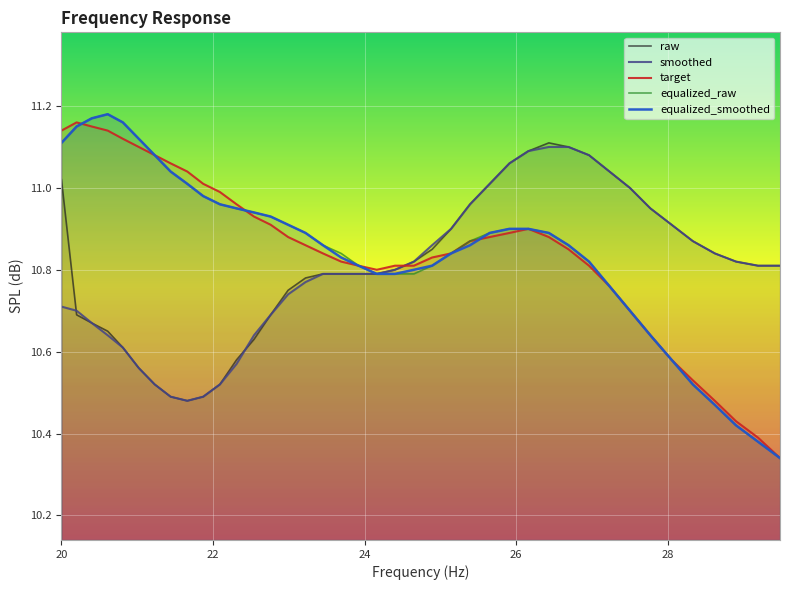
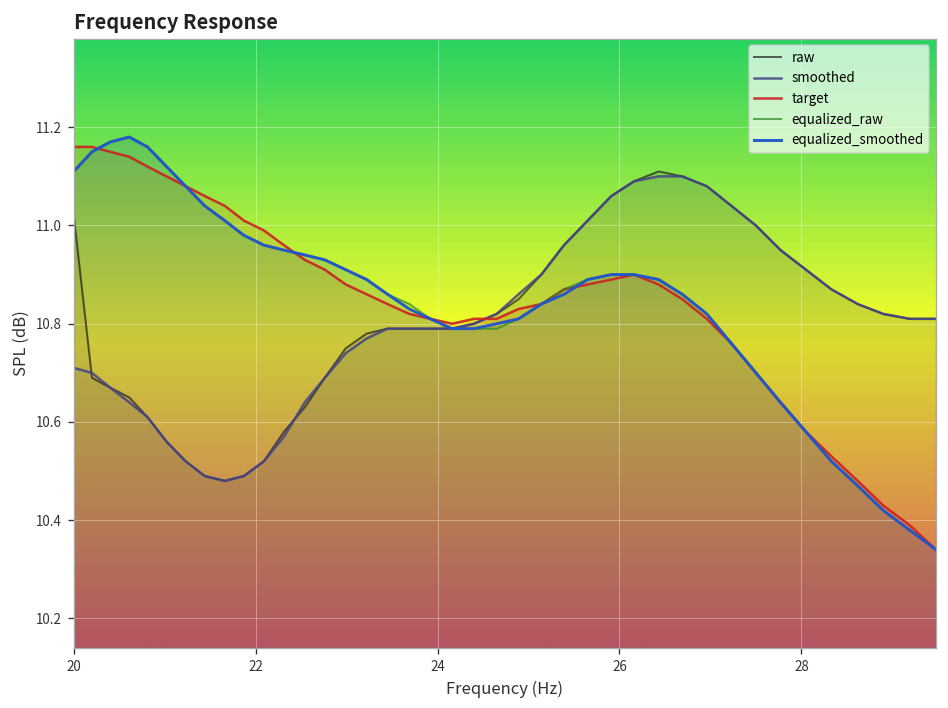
  {
    "raw": {
      "20": 11.02
    },
    "smoothed": {
      "20": 10.71
    },
    "target": {
-     "20": 11.14
+     "20": 11.16
    }
  }
